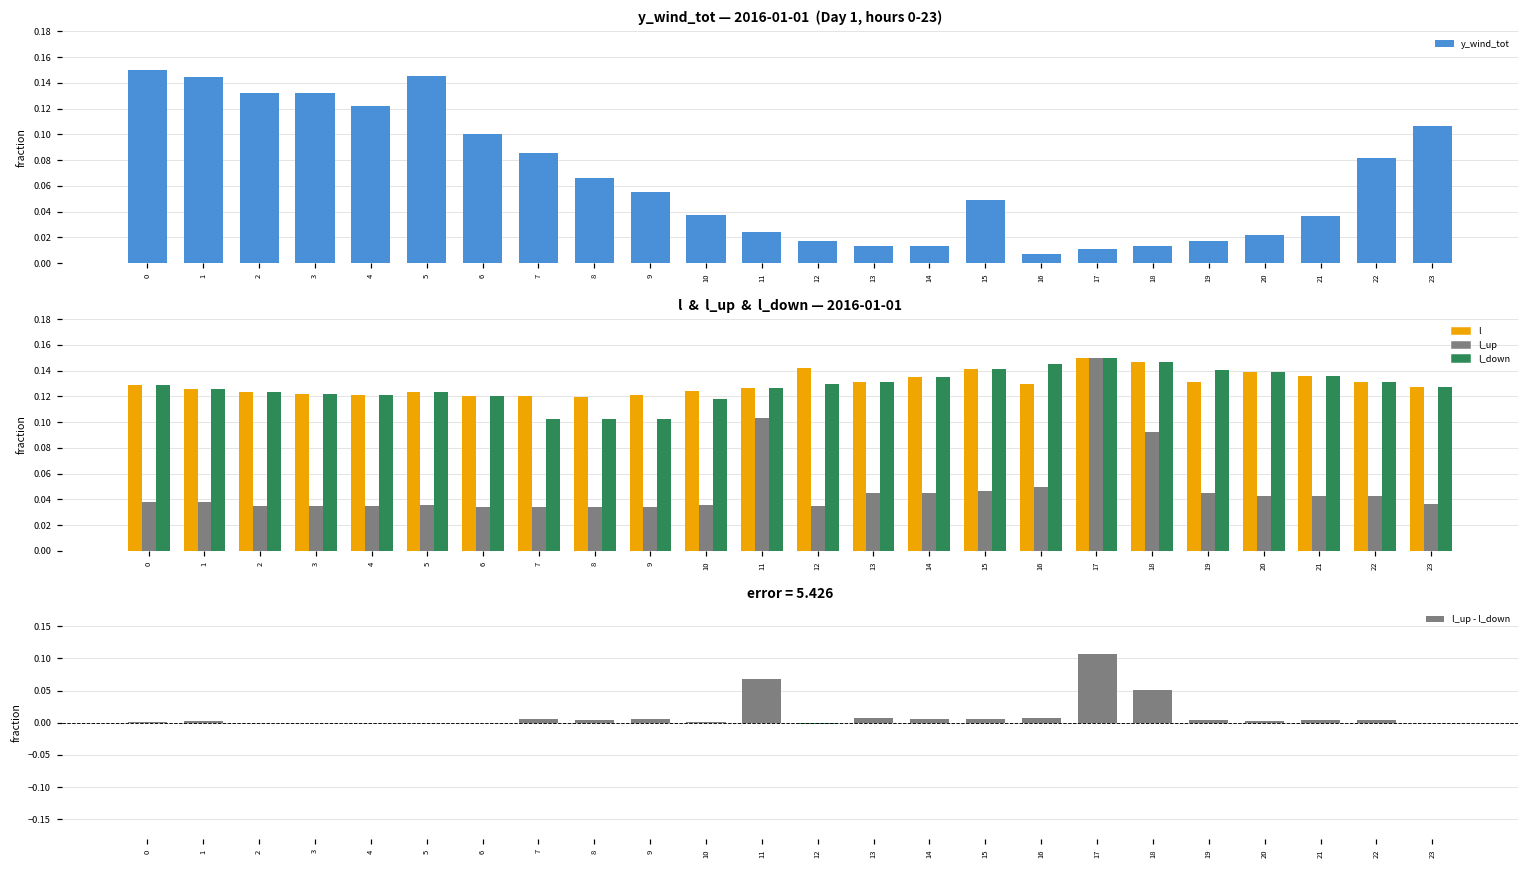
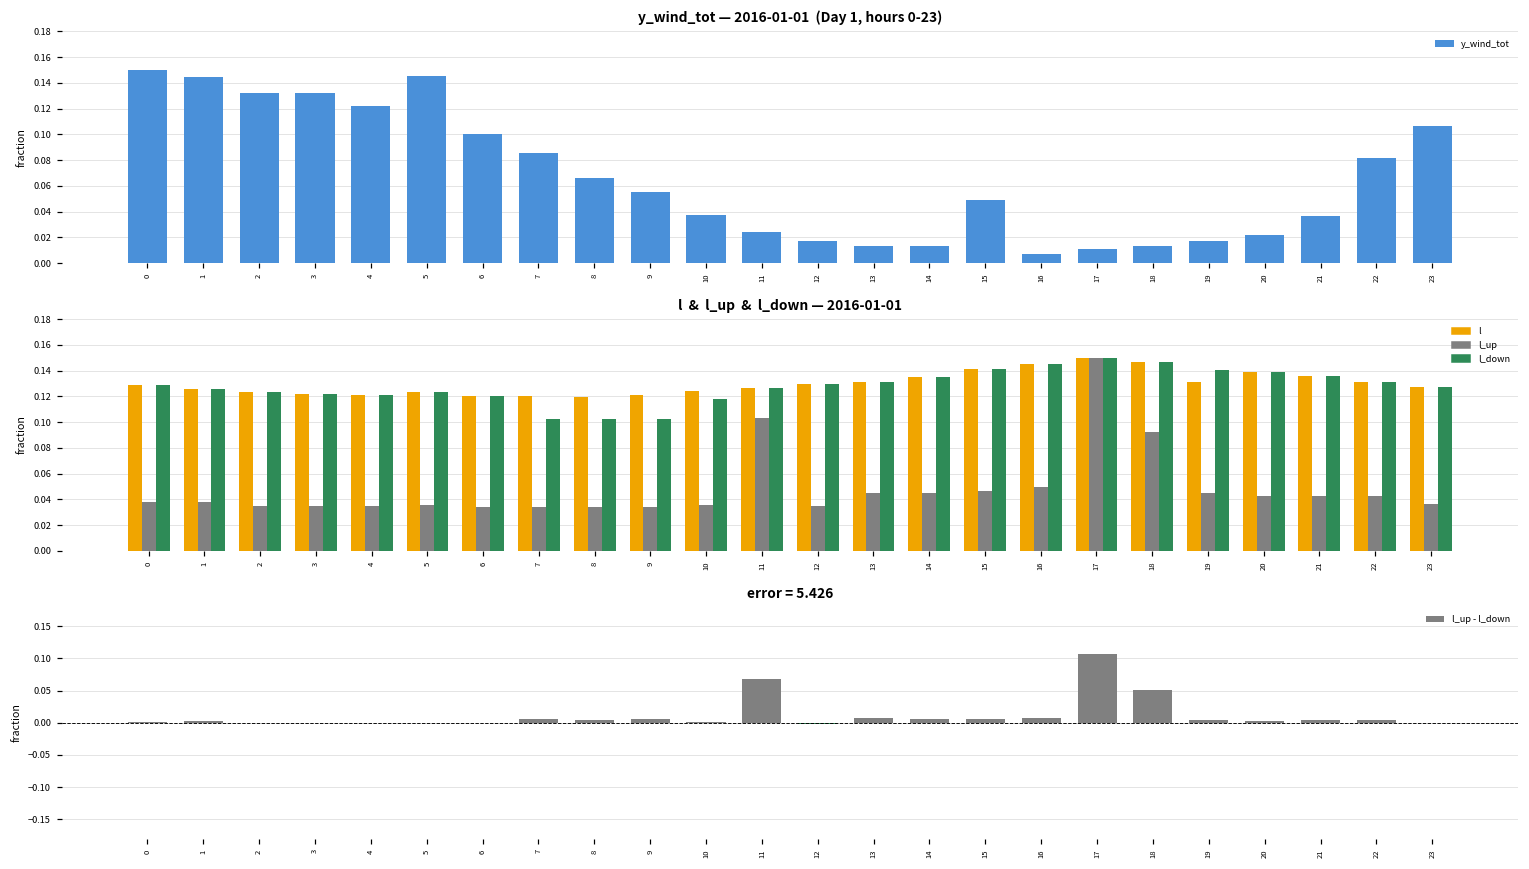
  {
    "y_wind_tot — 2016-01-01 (Day 1, hours 0-23)": {
      "0": 0.150,
      "1": 0.145,
      "2": 0.132,
      "3": 0.132,
      "4": 0.122,
      "5": 0.145,
      "6": 0.101,
      "7": 0.086,
      "8": 0.066,
      "9": 0.056,
      "10": 0.038,
      "11": 0.024,
      "12": 0.017,
      "13": 0.013,
      "14": 0.014,
      "15": 0.049,
      "16": 0.007,
      "17": 0.011,
      "18": 0.013,
      "19": 0.017,
      "20": 0.022,
      "21": 0.037,
      "22": 0.082,
      "23": 0.106
    },
    "l & l_up & l_down — 2016-01-01": {
      "l": {
        "0": 0.129,
        "1": 0.126,
        "2": 0.124,
        "3": 0.122,
        "4": 0.121,
        "5": 0.124,
        "6": 0.121,
        "7": 0.121,
        "8": 0.119,
        "9": 0.121,
        "10": 0.124,
        "11": 0.127,
-       "12": 0.142,
+       "12": 0.130,
        "13": 0.131,
        "14": 0.135,
        "15": 0.141,
-       "16": 0.130,
+       "16": 0.145,
        "17": 0.150,
        "18": 0.147,
        "19": 0.131,
        "20": 0.139,
        "21": 0.136,
        "22": 0.131,
        "23": 0.128
      },
      "l_up": {
        "0": 0.038,
        "1": 0.038,
        "2": 0.035,
        "3": 0.035,
        "4": 0.035,
        "5": 0.035,
        "6": 0.034,
        "7": 0.034,
        "8": 0.034,
        "9": 0.034,
        "10": 0.035,
        "11": 0.103,
        "12": 0.035,
        "13": 0.045,
        "14": 0.045,
        "15": 0.047,
        "16": 0.049,
        "17": 0.150,
        "18": 0.092,
        "19": 0.045,
        "20": 0.043,
        "21": 0.043,
        "22": 0.043,
        "23": 0.036
      },
      "l_down": {
        "0": 0.129,
        "1": 0.126,
        "2": 0.124,
        "3": 0.122,
        "4": 0.121,
        "5": 0.124,
        "6": 0.121,
        "7": 0.102,
        "8": 0.102,
        "9": 0.102,
        "10": 0.118,
        "11": 0.127,
        "12": 0.130,
        "13": 0.131,
        "14": 0.135,
        "15": 0.141,
        "16": 0.145,
        "17": 0.150,
        "18": 0.147,
        "19": 0.141,
        "20": 0.139,
        "21": 0.136,
        "22": 0.131,
        "23": 0.128
      }
    },
    "error = 5.426": {
      "2": 0.00,
      "3": 0.00,
      "4": 0.00,
      "5": 0.00,
      "6": 0.00,
      "7": 0.01,
      "8": 0.00,
      "9": 0.01,
      "11": 0.07,
      "13": 0.01,
      "14": 0.01,
      "15": 0.01,
      "16": 0.01,
      "17": 0.11,
      "18": 0.05,
      "19": 0.00,
      "22": 0.01,
      "23": 0.00
    }
  }
